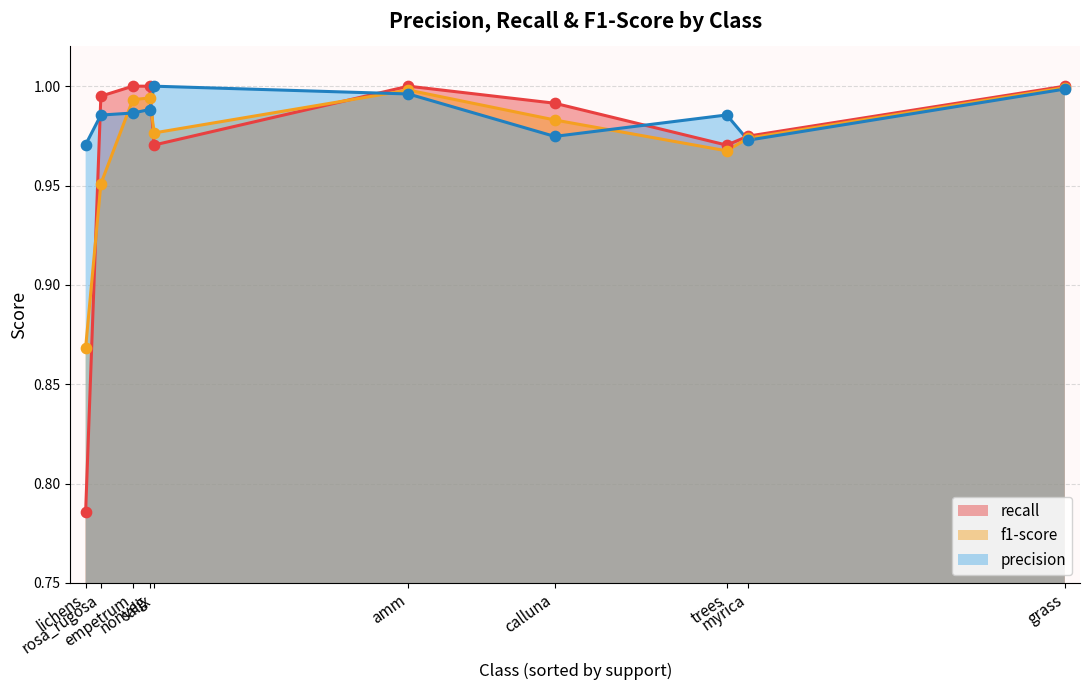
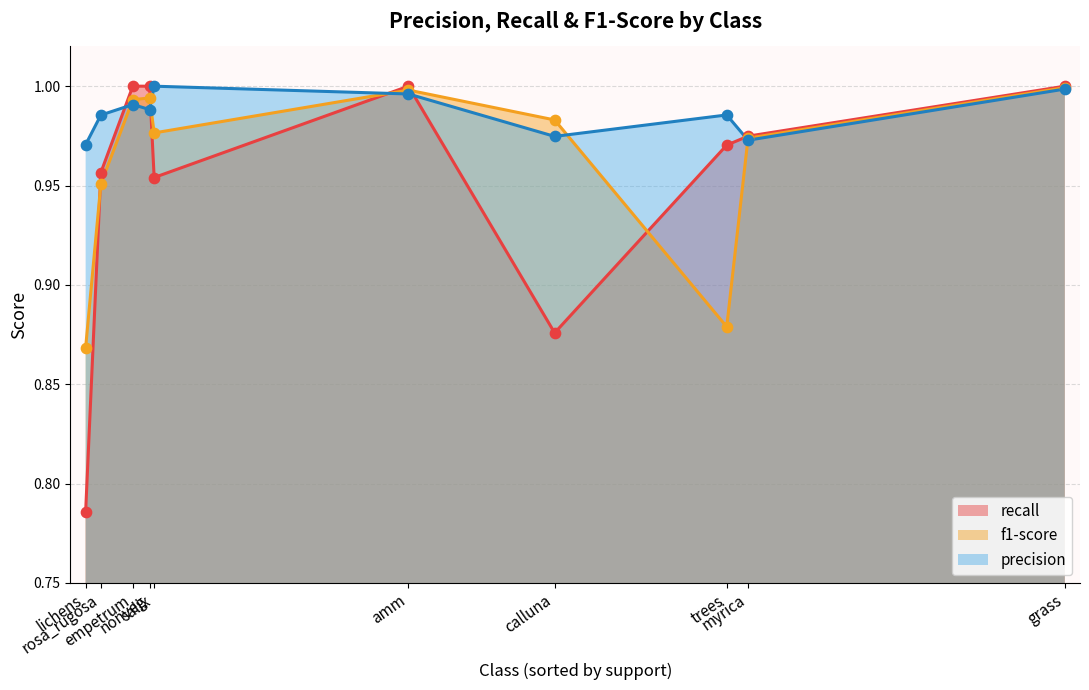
  {
    "recall": {
      "lichens": 0.786,
-     "rosa_rugosa": 0.995,
+     "rosa_rugosa": 0.957,
      "empetrum": 1.000,
      "nonveg": 1.000,
-     "salix": 0.970,
+     "salix": 0.954,
      "amm": 1.000,
-     "calluna": 0.991,
+     "calluna": 0.876,
      "trees": 0.970
    },
    "f1-score": {
      "lichens": 0.868,
      "rosa_rugosa": 0.951,
      "empetrum": 0.993,
      "nonveg": 0.994,
      "salix": 0.976,
      "amm": 0.998,
      "calluna": 0.983,
-     "trees": 0.967
+     "trees": 0.879
    },
    "precision": {
      "lichens": 0.971,
      "rosa_rugosa": 0.985,
-     "empetrum": 0.986,
+     "empetrum": 0.991,
      "nonveg": 0.988,
      "salix": 1.000,
      "amm": 0.996,
      "calluna": 0.975,
      "trees": 0.986
    }
  }
